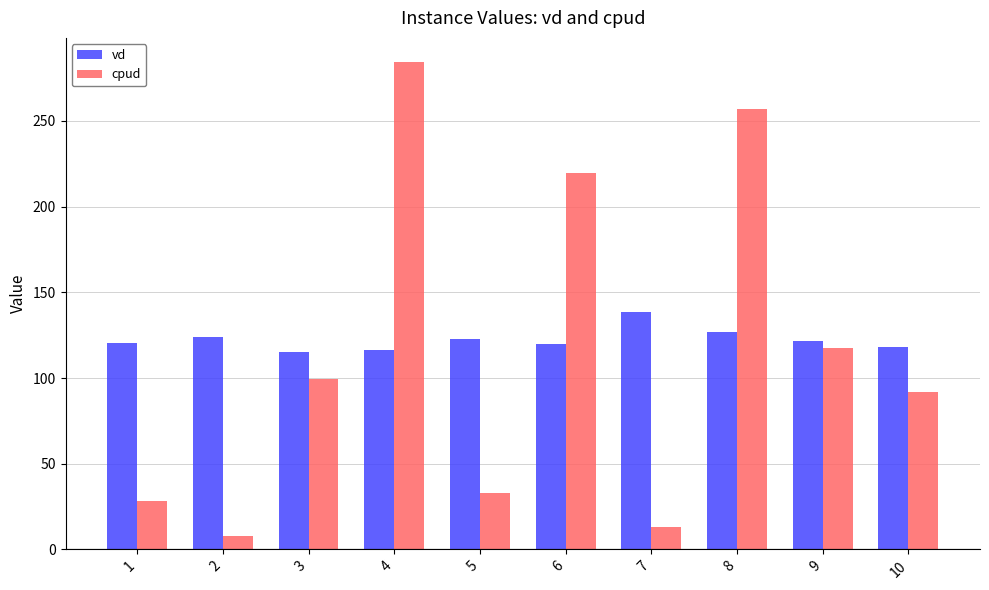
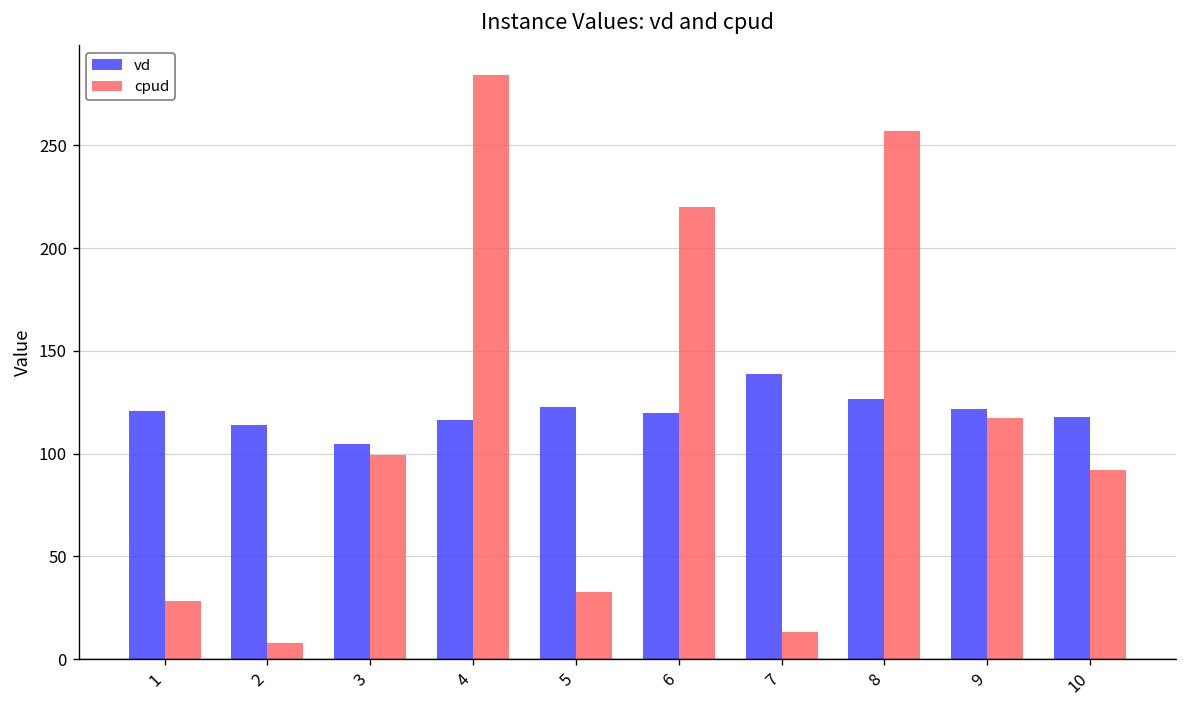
  {
    "vd": {
      "1": 121,
-     "2": 124,
-     "3": 115,
+     "2": 114,
+     "3": 105,
      "4": 116,
      "5": 123,
      "6": 120,
      "7": 139,
      "8": 127,
      "9": 122,
      "10": 118
    },
    "cpud": {
      "1": 28,
      "2": 8,
      "3": 99,
      "4": 284,
      "5": 33,
      "6": 220,
      "7": 13,
      "8": 257,
      "9": 117,
      "10": 92
    }
  }
